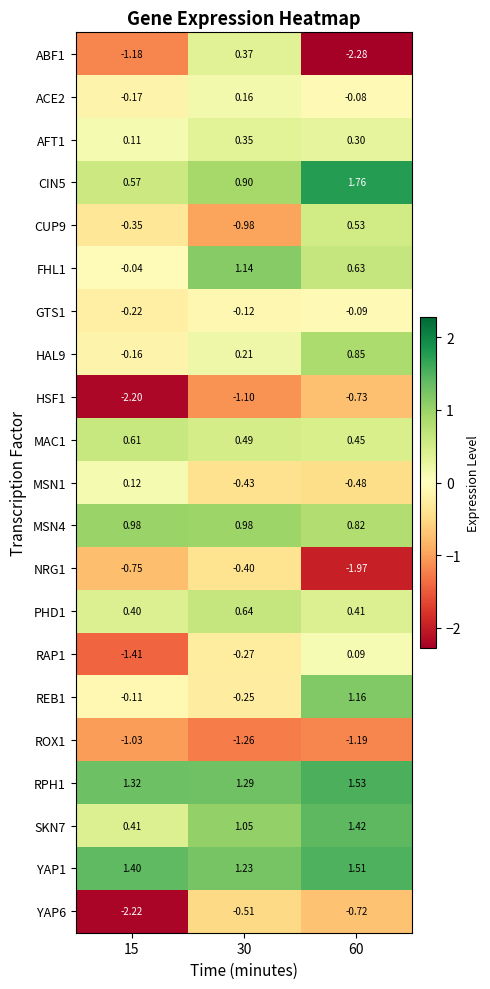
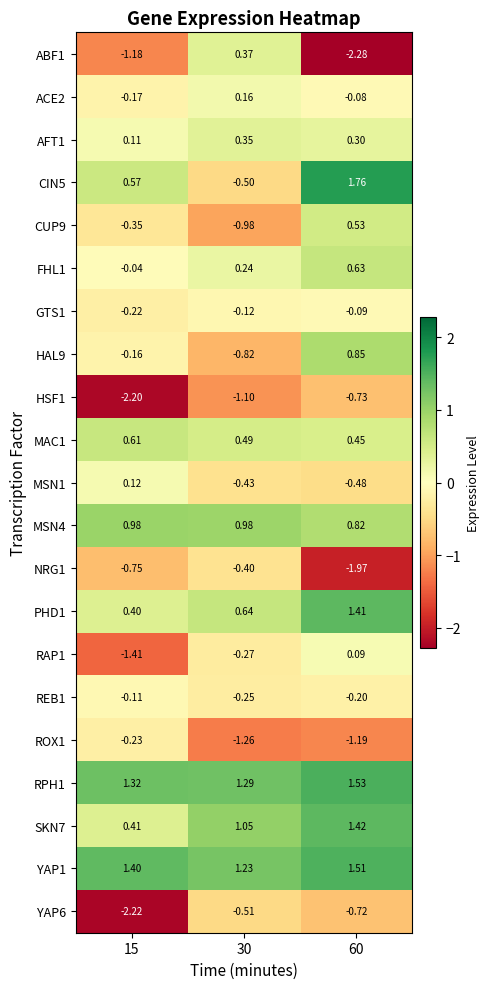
  {
    "ABF1": {
      "15": -1.18,
      "30": 0.37,
      "60": -2.28
    },
    "ACE2": {
      "15": -0.17,
      "30": 0.16,
      "60": -0.08
    },
    "AFT1": {
      "15": 0.11,
      "30": 0.35,
      "60": 0.30
    },
    "CIN5": {
      "15": 0.57,
-     "30": 0.90,
+     "30": -0.50,
      "60": 1.76
    },
    "CUP9": {
      "15": -0.35,
      "30": -0.98,
      "60": 0.53
    },
    "FHL1": {
      "15": -0.04,
-     "30": 1.14,
+     "30": 0.24,
      "60": 0.63
    },
    "GTS1": {
      "15": -0.22,
      "30": -0.12,
      "60": -0.09
    },
    "HAL9": {
      "15": -0.16,
-     "30": 0.21,
+     "30": -0.82,
      "60": 0.85
    },
    "HSF1": {
      "15": -2.20,
      "30": -1.10,
      "60": -0.73
    },
    "MAC1": {
      "15": 0.61,
      "30": 0.49,
      "60": 0.45
    },
    "MSN1": {
      "15": 0.12,
      "30": -0.43,
      "60": -0.48
    },
    "MSN4": {
      "15": 0.98,
      "30": 0.98,
      "60": 0.82
    },
    "NRG1": {
      "15": -0.75,
      "30": -0.40,
      "60": -1.97
    },
    "PHD1": {
      "15": 0.40,
      "30": 0.64,
-     "60": 0.41
+     "60": 1.41
    },
    "RAP1": {
      "15": -1.41,
      "30": -0.27,
      "60": 0.09
    },
    "REB1": {
      "15": -0.11,
      "30": -0.25,
-     "60": 1.16
+     "60": -0.20
    },
    "ROX1": {
-     "15": -1.03,
+     "15": -0.23,
      "30": -1.26,
      "60": -1.19
    },
    "RPH1": {
      "15": 1.32,
      "30": 1.29,
      "60": 1.53
    },
    "SKN7": {
      "15": 0.41,
      "30": 1.05,
      "60": 1.42
    },
    "YAP1": {
      "15": 1.40,
      "30": 1.23,
      "60": 1.51
    },
    "YAP6": {
      "15": -2.22,
      "30": -0.51,
      "60": -0.72
    }
  }
